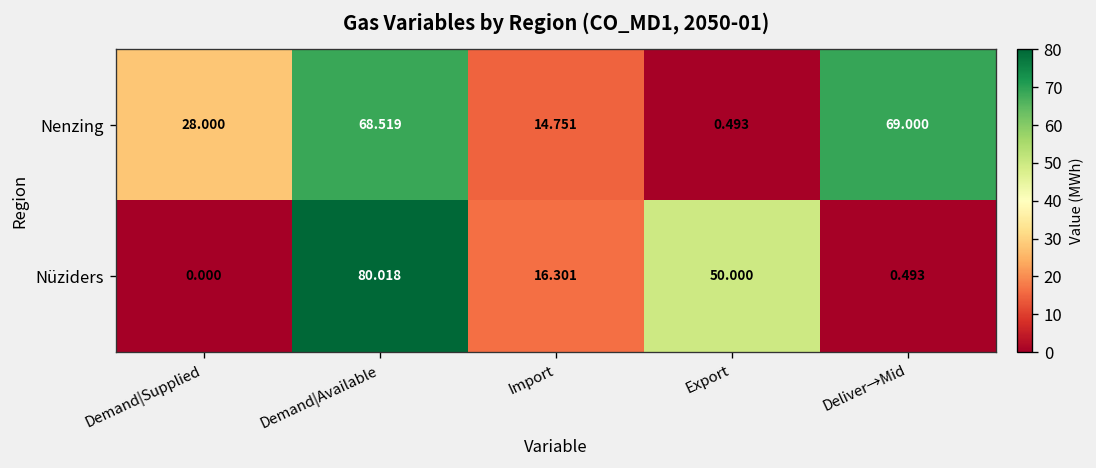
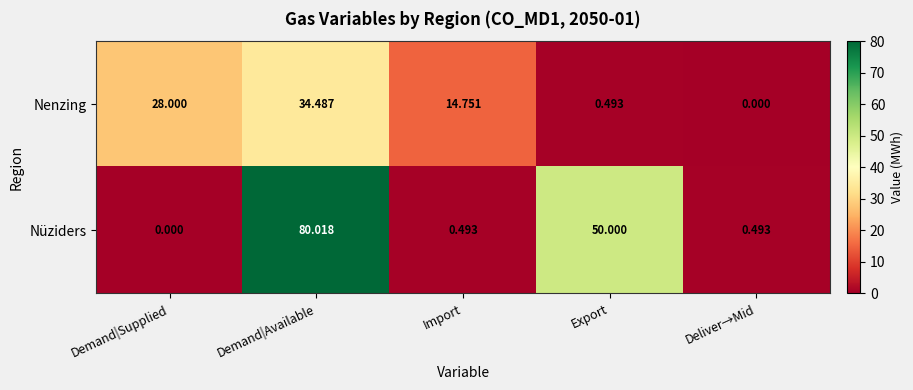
  {
    "Nenzing": {
      "Demand|Supplied": 28.000,
-     "Demand|Available": 68.519,
+     "Demand|Available": 34.487,
      "Import": 14.751,
      "Export": 0.493,
-     "Deliver→Mid": 69.000
+     "Deliver→Mid": 0.000
    },
    "Nüziders": {
      "Demand|Supplied": 0.000,
      "Demand|Available": 80.018,
-     "Import": 16.301,
+     "Import": 0.493,
      "Export": 50.000,
      "Deliver→Mid": 0.493
    }
  }
